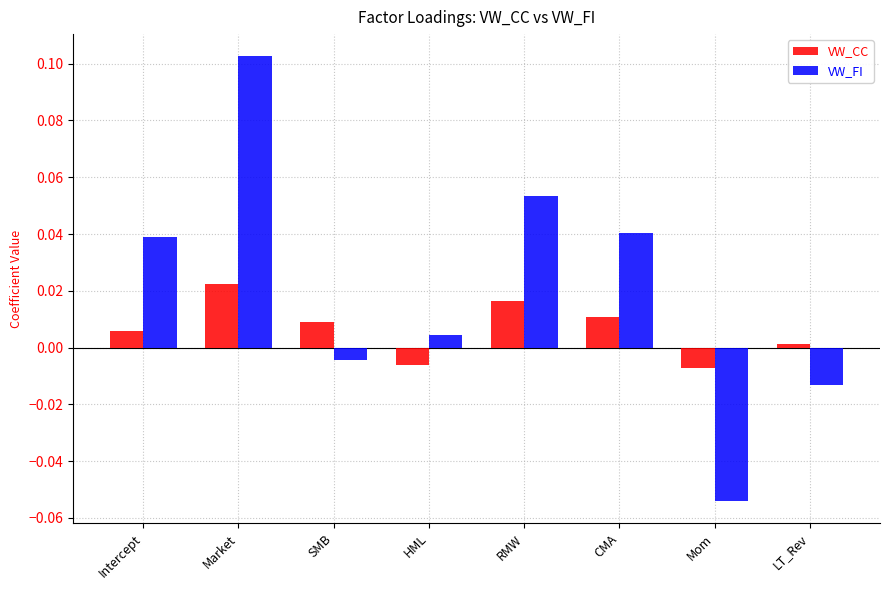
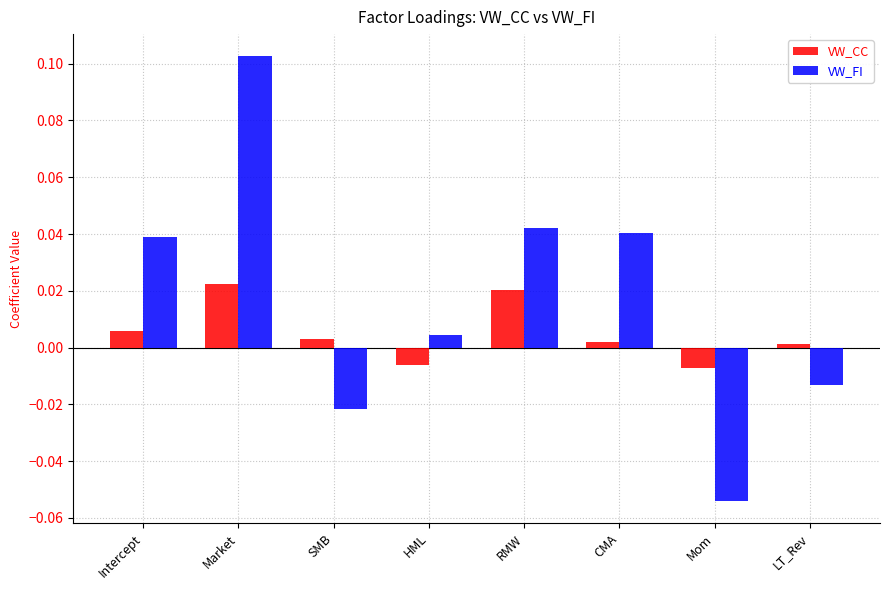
  {
    "VW_CC": {
      "Intercept": 0.006,
      "Market": 0.022,
-     "SMB": 0.009,
+     "SMB": 0.003,
      "HML": -0.006,
-     "RMW": 0.016,
-     "CMA": 0.011,
+     "RMW": 0.020,
+     "CMA": 0.002,
      "Mom": -0.007,
      "LT_Rev": 0.001
    },
    "VW_FI": {
      "Intercept": 0.039,
      "Market": 0.103,
-     "SMB": -0.004,
+     "SMB": -0.022,
      "HML": 0.005,
-     "RMW": 0.053,
+     "RMW": 0.042,
      "CMA": 0.041,
      "Mom": -0.054,
      "LT_Rev": -0.013
    }
  }
